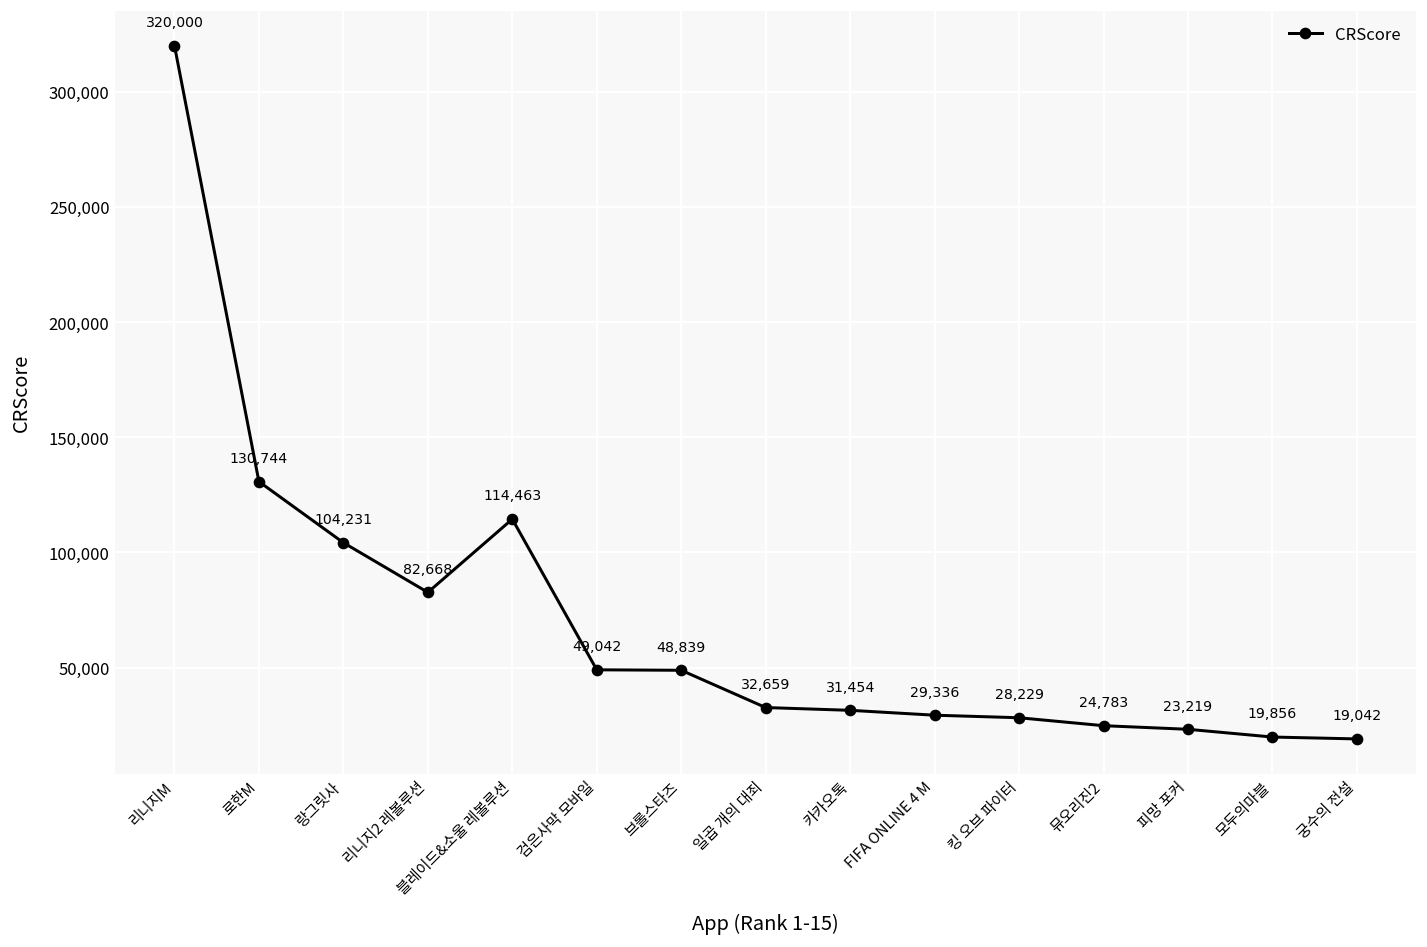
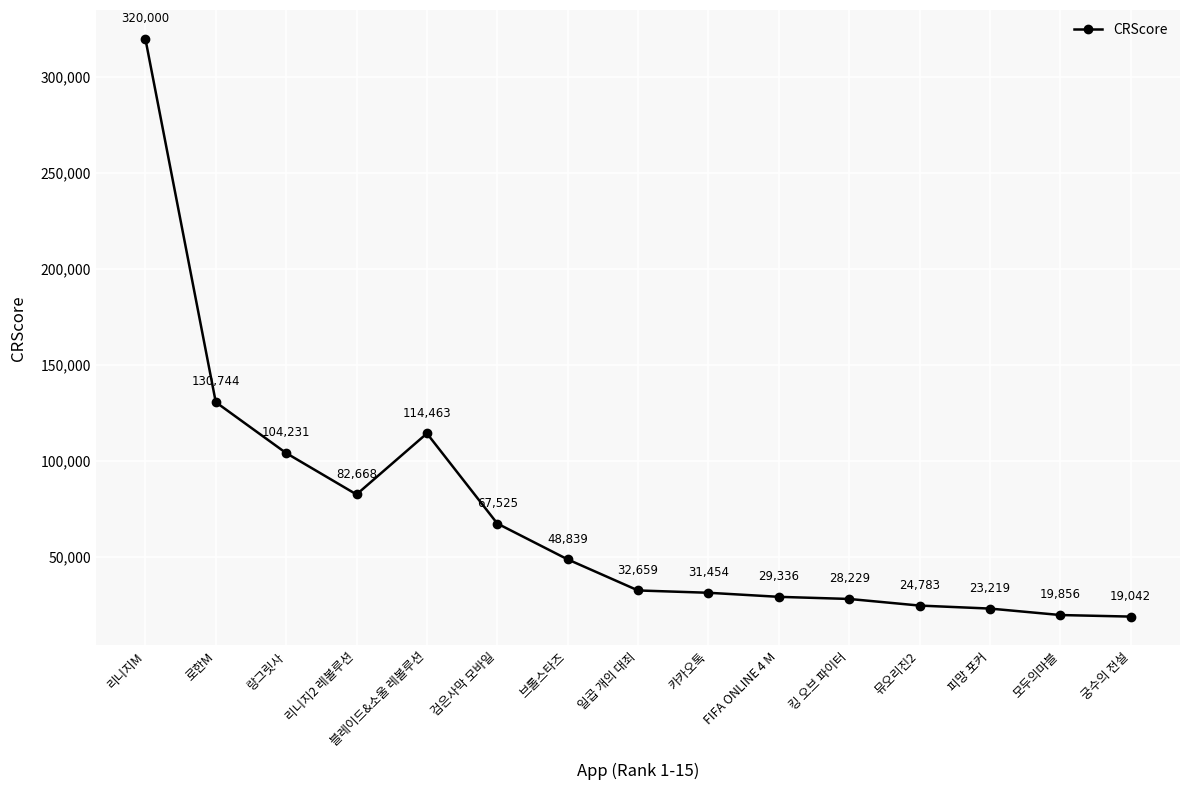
  {
    "리니지M": "320,000",
    "로한M": "130,744",
    "랑그릿사": "104,231",
    "리니지2 레볼루션": "82,668",
    "블레이드&소울 레볼루션": "114,463",
-   "검은사막 모바일": "49,042",
+   "검은사막 모바일": "67,525",
    "브롤스타즈": "48,839",
    "일곱 개의 대죄": "32,659",
    "카카오톡": "31,454",
    "FIFA ONLINE 4 M": "29,336",
    "킹 오브 파이터": "28,229",
    "뮤오리진2": "24,783",
    "피망 포커": "23,219",
    "모두의마블": "19,856",
    "궁수의 전설": "19,042"
  }
